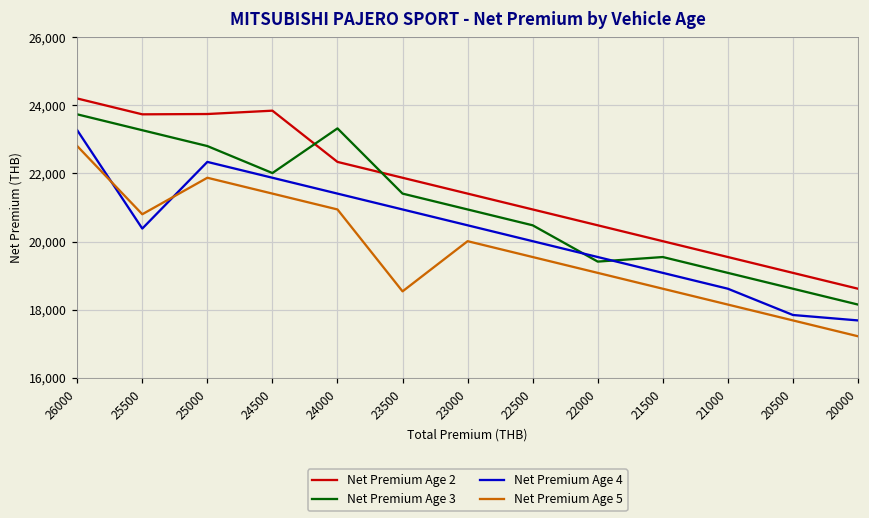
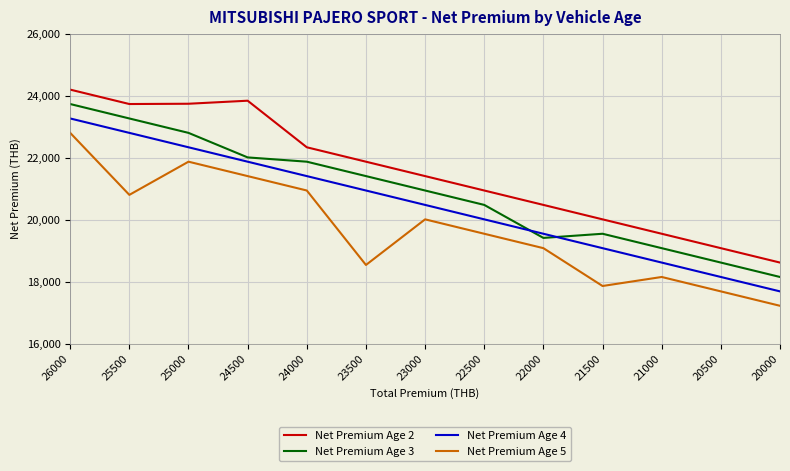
  {
    "Net Premium Age 2": {
      "26000": "24,200",
      "25500": "23,700",
      "25000": "23,700",
      "24500": "23,800",
      "24000": "22,300",
      "23500": "21,900",
      "23000": "21,400",
      "22500": "20,900",
      "22000": "20,500",
      "21500": "20,000",
      "21000": "19,500",
      "20500": "19,100",
      "20000": "18,600"
    },
    "Net Premium Age 3": {
      "26000": "23,700",
      "25500": "23,300",
      "25000": "22,800",
      "24500": "22,000",
-     "24000": "23,300",
+     "24000": "21,900",
      "23500": "21,400",
      "23000": "20,900",
      "22500": "20,500",
      "22000": "19,400",
      "21500": "19,500",
      "21000": "19,100",
      "20500": "18,600",
      "20000": "18,200"
    },
    "Net Premium Age 4": {
      "26000": "23,300",
-     "25500": "20,400",
+     "25500": "22,800",
      "25000": "22,300",
      "24500": "21,900",
      "24000": "21,400",
      "23500": "20,900",
      "23000": "20,500",
      "22500": "20,000",
      "22000": "19,500",
      "21500": "19,100",
      "21000": "18,600",
-     "20500": "17,800",
+     "20500": "18,200",
      "20000": "17,700"
    },
    "Net Premium Age 5": {
      "26000": "22,800",
      "25500": "20,800",
      "25000": "21,900",
      "24500": "21,400",
      "24000": "20,900",
      "23500": "18,500",
      "23000": "20,000",
      "22500": "19,500",
      "22000": "19,100",
-     "21500": "18,600",
+     "21500": "17,900",
      "21000": "18,200",
      "20500": "17,700",
      "20000": "17,200"
    }
  }
